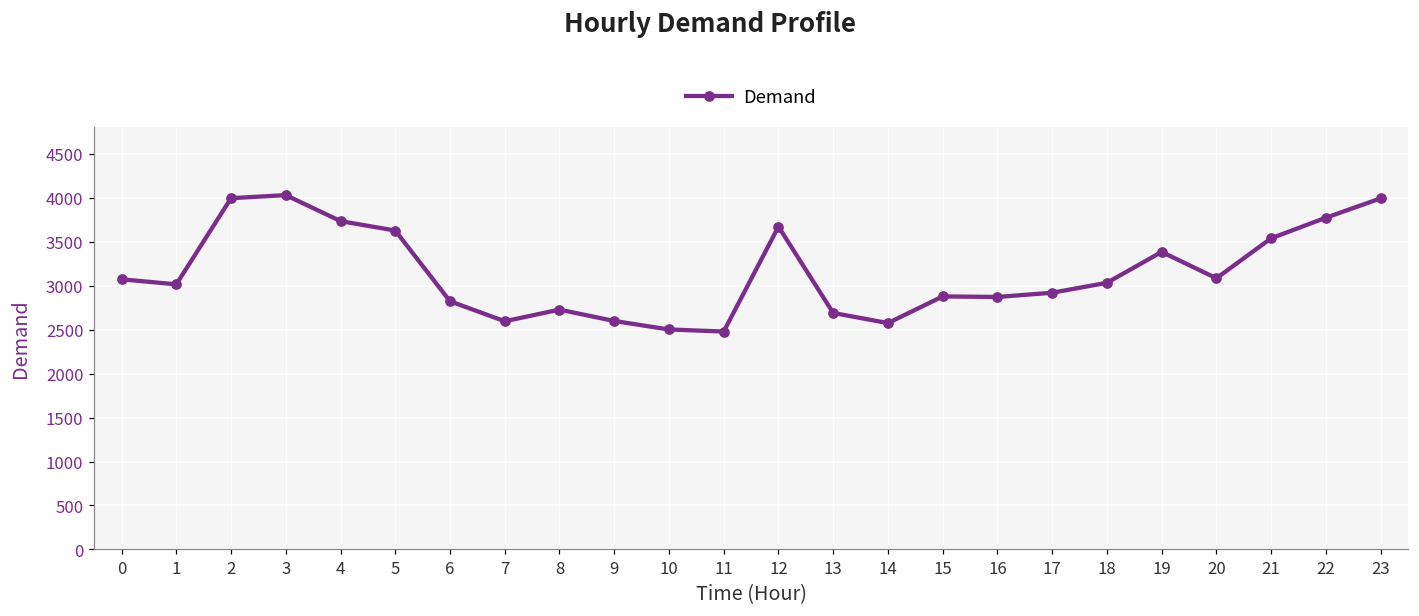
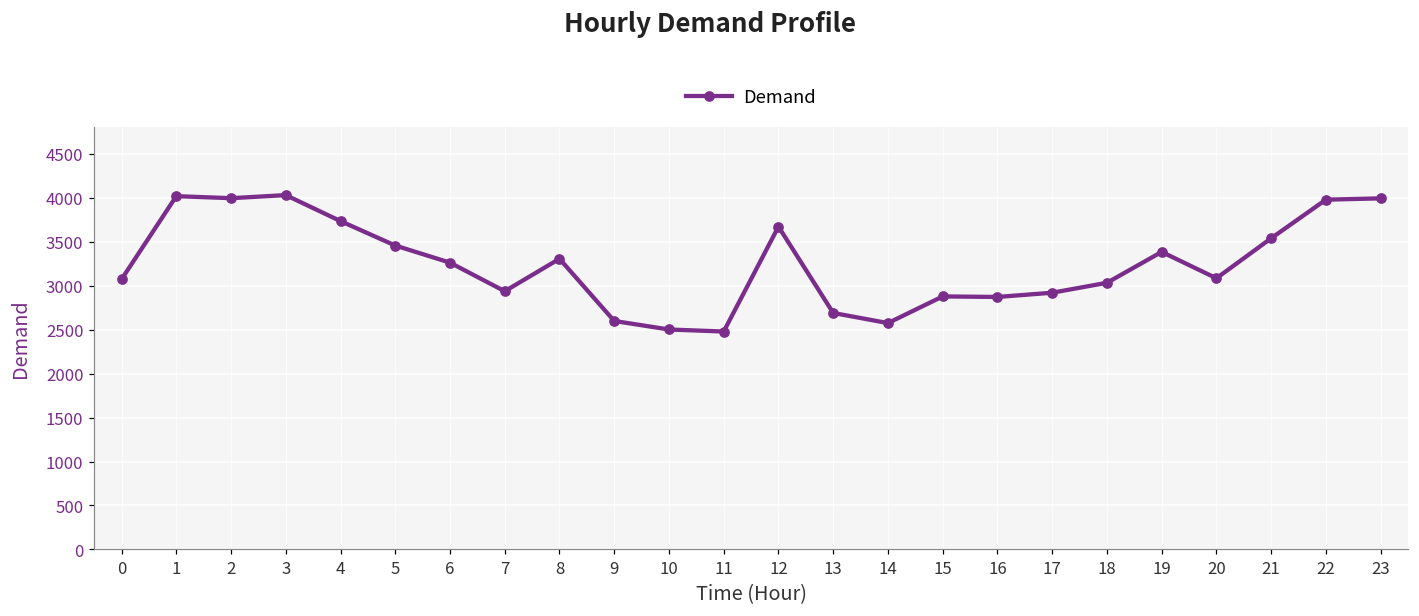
  {
    "0": 3100,
-   "1": 3000,
+   "1": 4000,
    "2": 4000,
    "3": 4000,
    "4": 3700,
-   "5": 3600,
-   "6": 2800,
-   "7": 2600,
-   "8": 2700,
+   "5": 3500,
+   "6": 3300,
+   "7": 2900,
+   "8": 3300,
    "9": 2600,
    "10": 2500,
    "11": 2500,
    "12": 3700,
    "13": 2700,
    "14": 2600,
    "15": 2900,
    "16": 2900,
    "17": 2900,
    "18": 3000,
    "19": 3400,
    "20": 3100,
    "21": 3500,
-   "22": 3800,
+   "22": 4000,
    "23": 4000
  }
